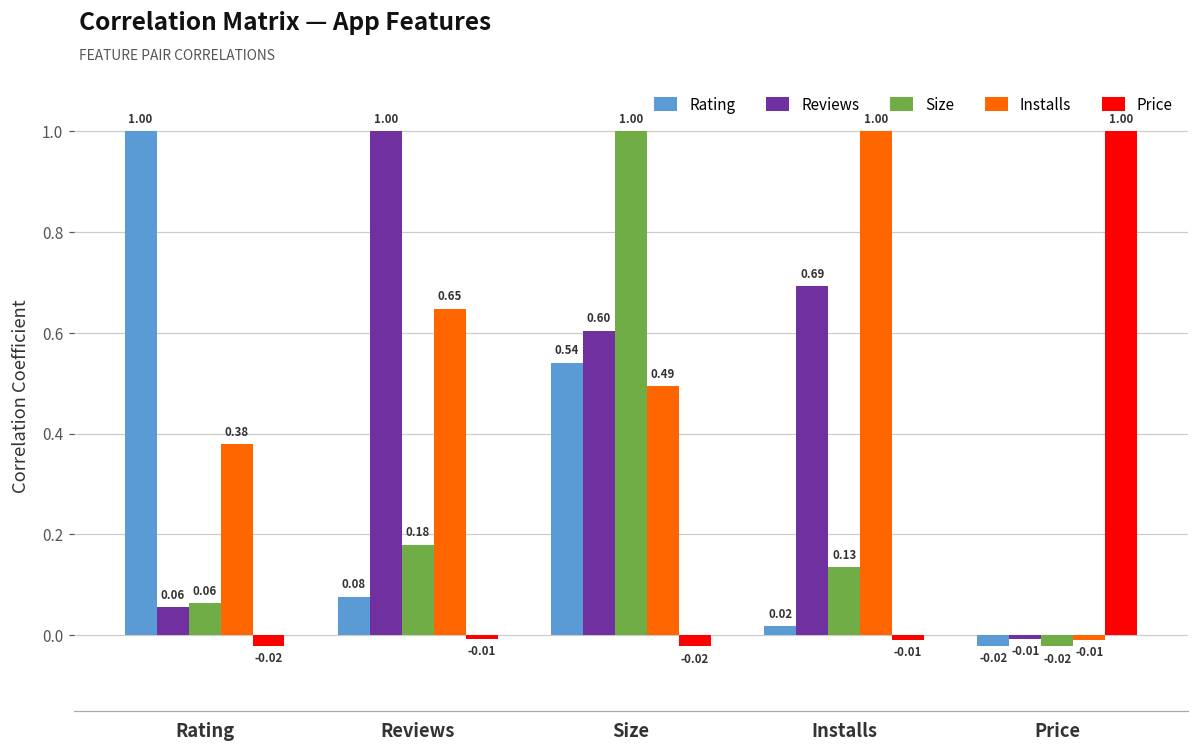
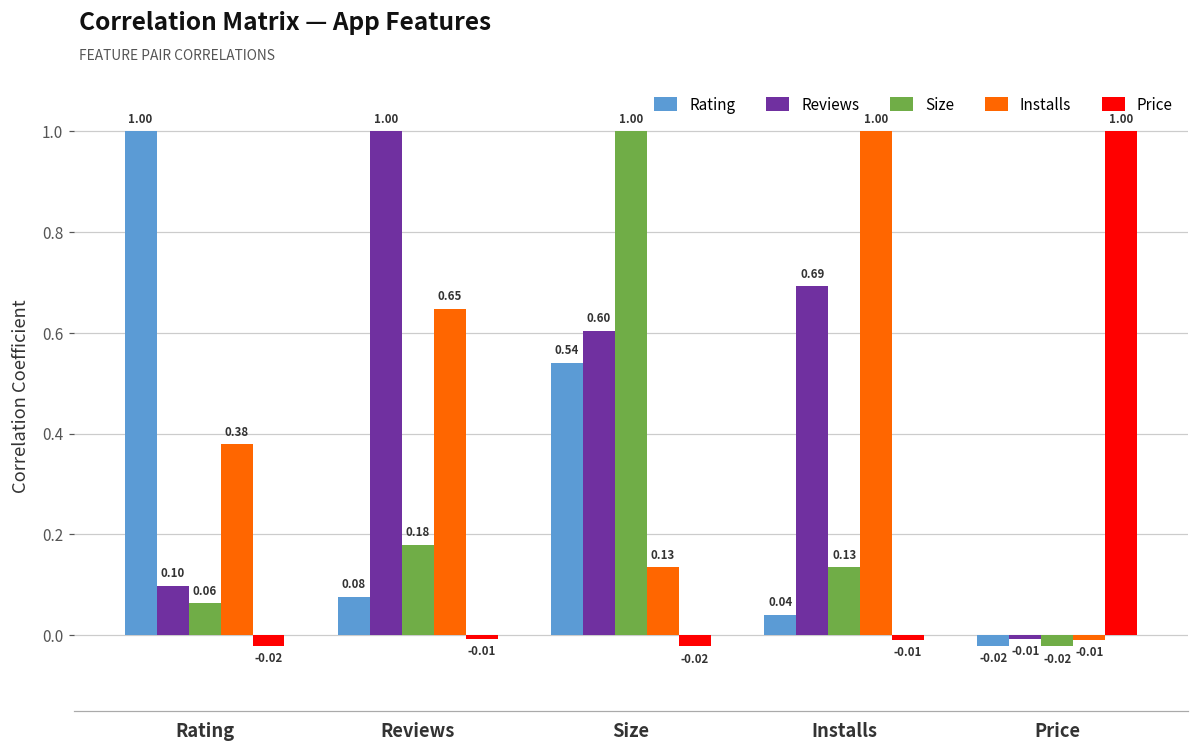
  {
    "Rating": {
      "Rating": 1.00,
      "Reviews": 0.08,
      "Size": 0.54,
-     "Installs": 0.02,
+     "Installs": 0.04,
      "Price": -0.02
    },
    "Reviews": {
-     "Rating": 0.06,
+     "Rating": 0.10,
      "Reviews": 1.00,
      "Size": 0.60,
      "Installs": 0.69,
      "Price": -0.01
    },
    "Size": {
      "Rating": 0.06,
      "Reviews": 0.18,
      "Size": 1.00,
      "Installs": 0.13,
      "Price": -0.02
    },
    "Installs": {
      "Rating": 0.38,
      "Reviews": 0.65,
-     "Size": 0.49,
+     "Size": 0.13,
      "Installs": 1.00,
      "Price": -0.01
    },
    "Price": {
      "Rating": -0.02,
      "Reviews": -0.01,
      "Size": -0.02,
      "Installs": -0.01,
      "Price": 1.00
    }
  }
